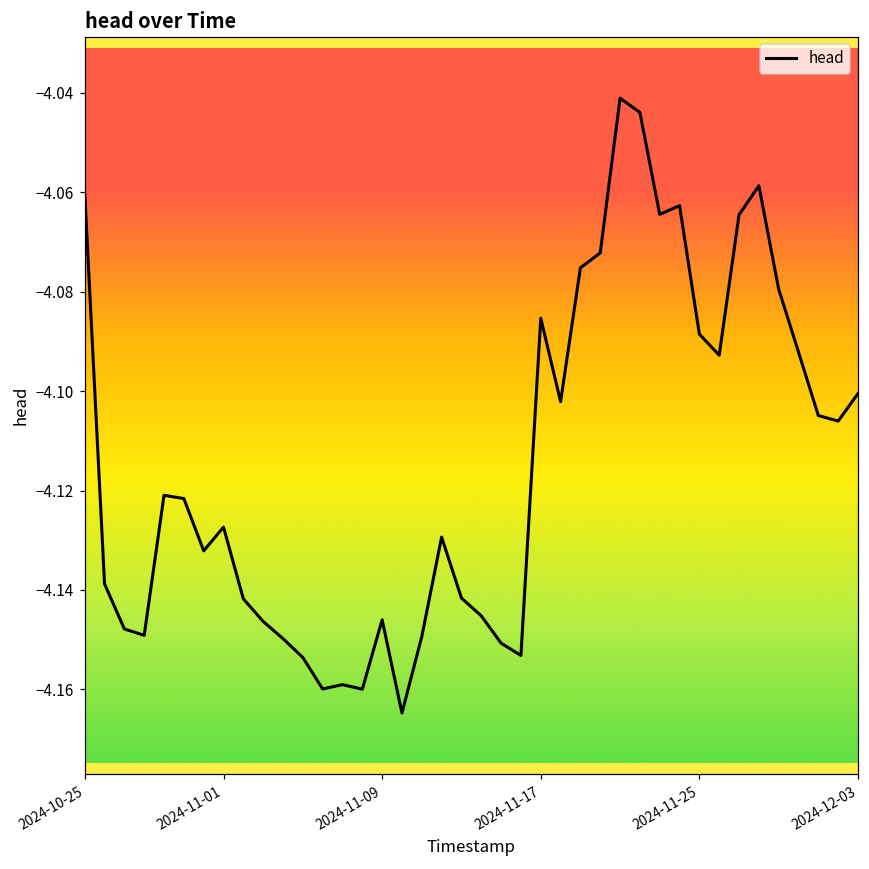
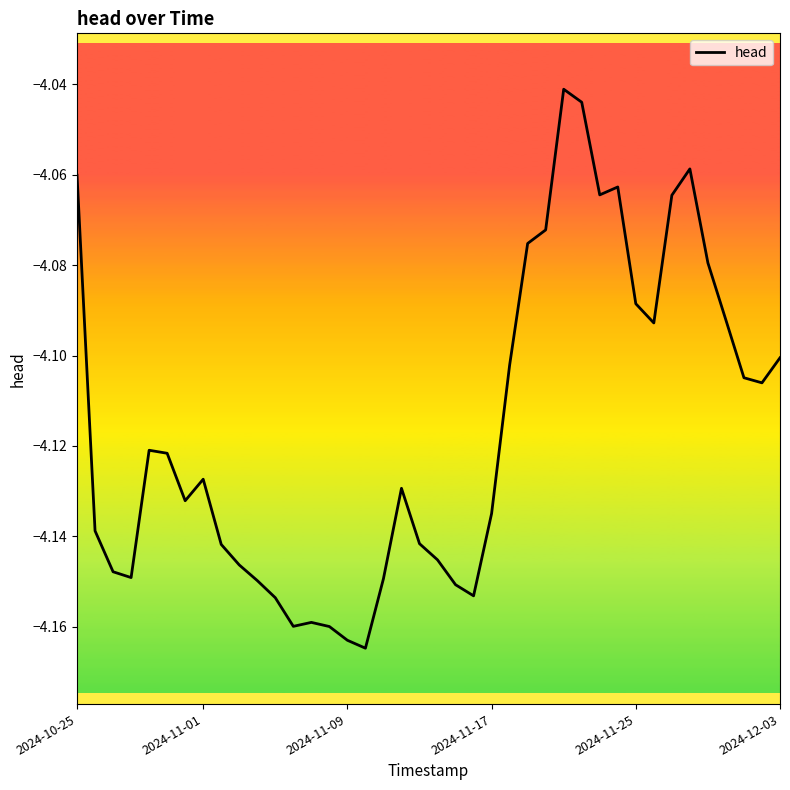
  {
    "2024-10-25": -4.060,
    "2024-11-01": -4.127,
-   "2024-11-09": -4.146,
-   "2024-11-17": -4.085,
+   "2024-11-09": -4.163,
+   "2024-11-17": -4.135,
    "2024-11-25": -4.089,
    "2024-12-03": -4.101
  }
